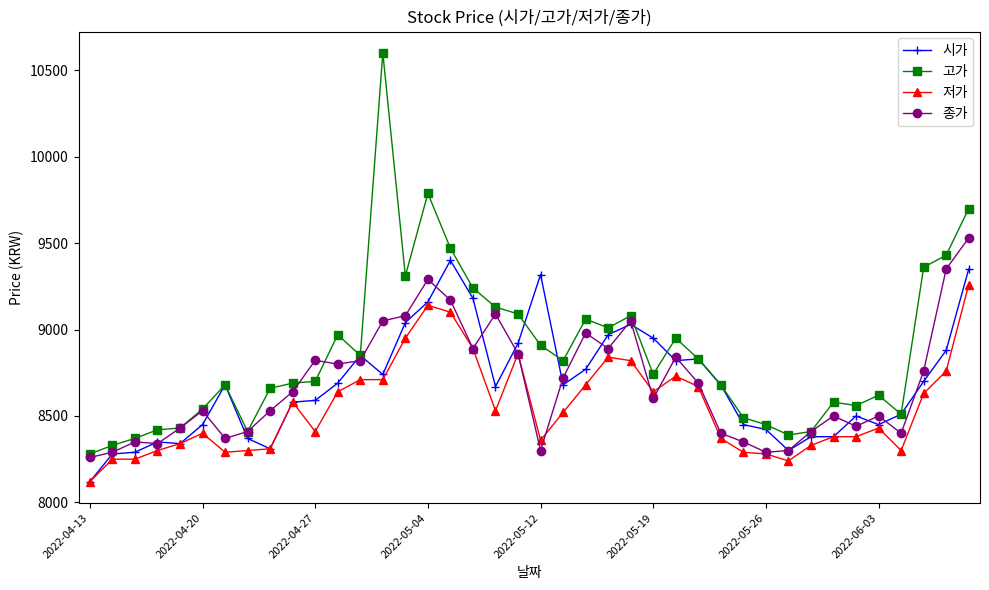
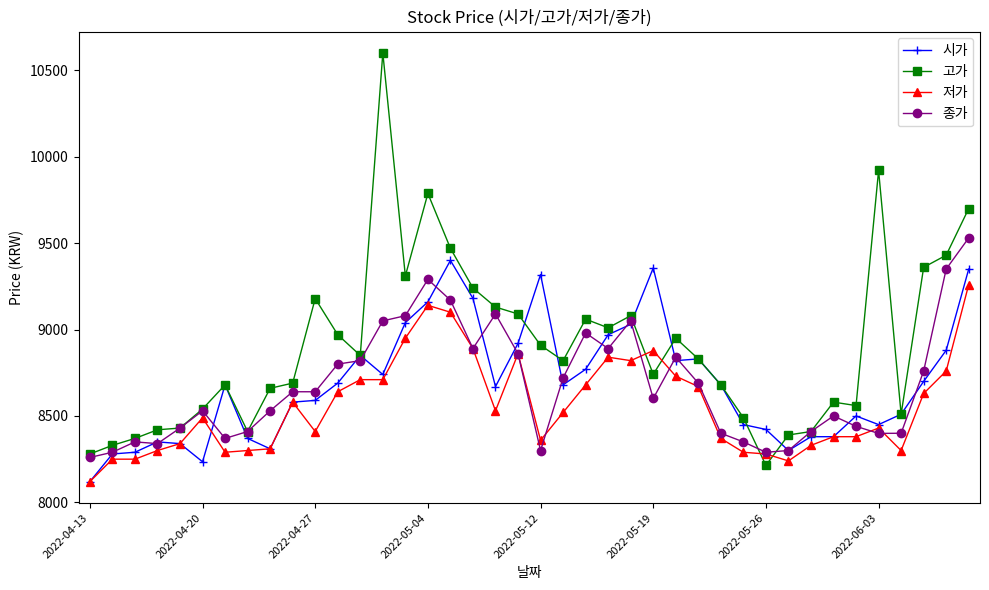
  {
    "시가": {
-     "2022-04-20": 8450,
+     "2022-04-20": 8240,
      "2022-04-27": 8590,
      "2022-05-04": 9160,
      "2022-05-12": 9320,
-     "2022-05-19": 8950,
+     "2022-05-19": 9360,
      "2022-05-26": 8420,
      "2022-06-03": 8450
    },
    "고가": {
      "2022-04-13": 8280,
-     "2022-04-27": 8700,
+     "2022-04-27": 9180,
      "2022-05-04": 9790,
      "2022-05-12": 8910,
      "2022-05-19": 8740,
-     "2022-05-26": 8450,
-     "2022-06-03": 8620
+     "2022-05-26": 8210,
+     "2022-06-03": 9920
    },
    "저가": {
-     "2022-04-20": 8400,
+     "2022-04-20": 8490,
      "2022-04-27": 8410,
      "2022-05-04": 9140,
      "2022-05-12": 8360,
-     "2022-05-19": 8640,
+     "2022-05-19": 8880,
      "2022-06-03": 8430
    },
    "종가": {
      "2022-04-13": 8260,
-     "2022-04-27": 8820,
+     "2022-04-27": 8640,
      "2022-05-04": 9290,
      "2022-05-12": 8300,
      "2022-05-19": 8600,
-     "2022-06-03": 8500
+     "2022-06-03": 8400
    }
  }
